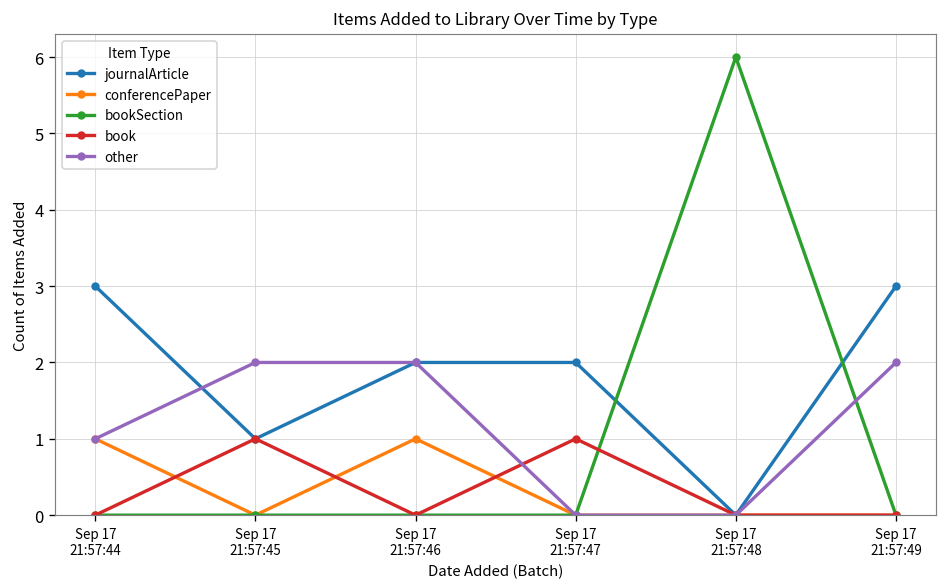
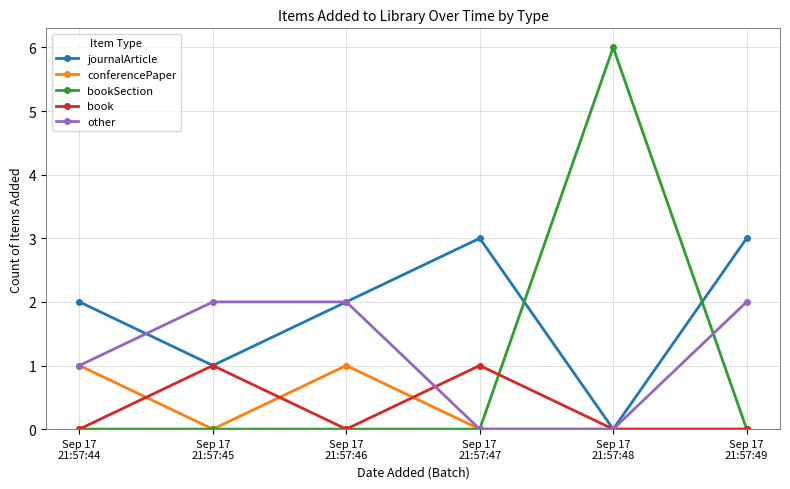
  {
    "journalArticle": {
-     "Sep 17 21:57:44": 3,
-     "Sep 17 21:57:47": 2,
+     "Sep 17 21:57:44": 2,
+     "Sep 17 21:57:47": 3,
      "Sep 17 21:57:49": 3
    },
    "conferencePaper": {
      "Sep 17 21:57:46": 1
    },
    "bookSection": {
      "Sep 17 21:57:48": 6
    },
    "book": {
      "Sep 17 21:57:47": 1
    },
    "other": {
      "Sep 17 21:57:45": 2,
      "Sep 17 21:57:49": 2
    }
  }
